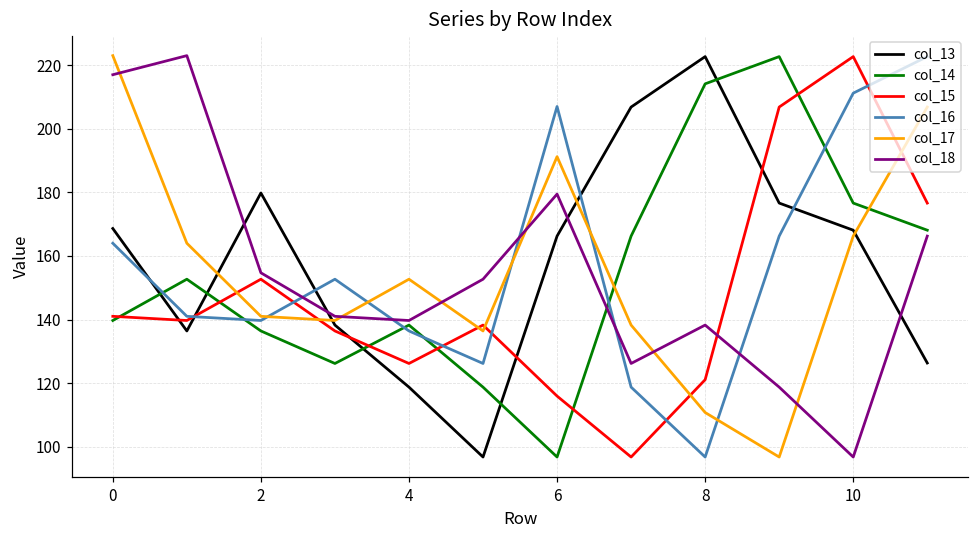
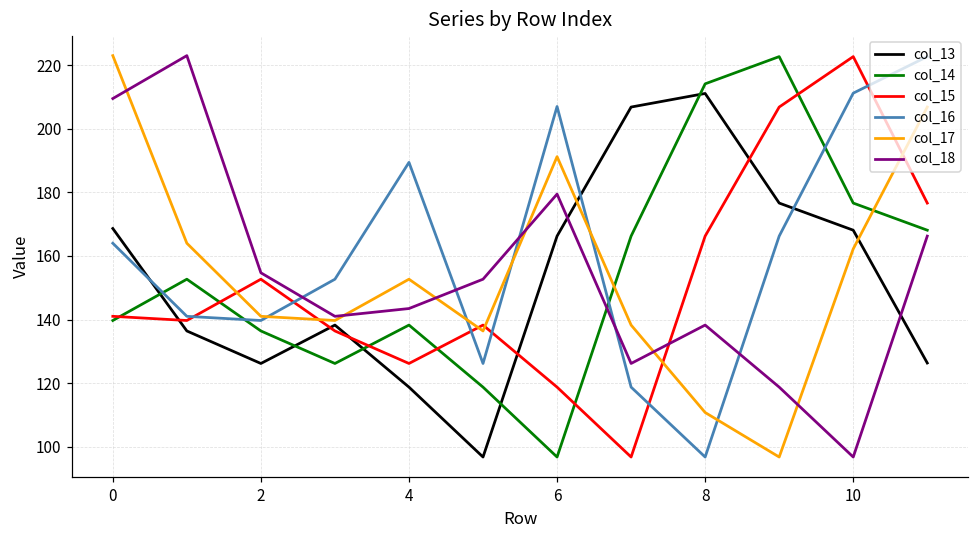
  {
    "col_13": {
      "0": 169,
-     "2": 180,
+     "2": 126,
      "4": 119,
      "6": 166,
-     "8": 223,
+     "8": 211,
      "10": 168
    },
    "col_14": {
      "0": 140,
      "2": 136,
      "4": 138,
      "6": 97,
      "8": 214,
      "10": 177
    },
    "col_15": {
      "0": 141,
      "2": 153,
      "4": 126,
-     "6": 116,
-     "8": 121,
+     "6": 119,
+     "8": 166,
      "10": 223
    },
    "col_16": {
      "0": 164,
      "2": 140,
-     "4": 136,
+     "4": 189,
      "6": 207,
      "8": 97,
      "10": 211
    },
    "col_17": {
      "0": 223,
      "2": 141,
      "4": 153,
      "6": 191,
      "8": 111,
-     "10": 166
+     "10": 162
    },
    "col_18": {
-     "0": 217,
+     "0": 210,
      "2": 155,
-     "4": 140,
+     "4": 143,
      "6": 179,
      "8": 138,
      "10": 97
    }
  }
